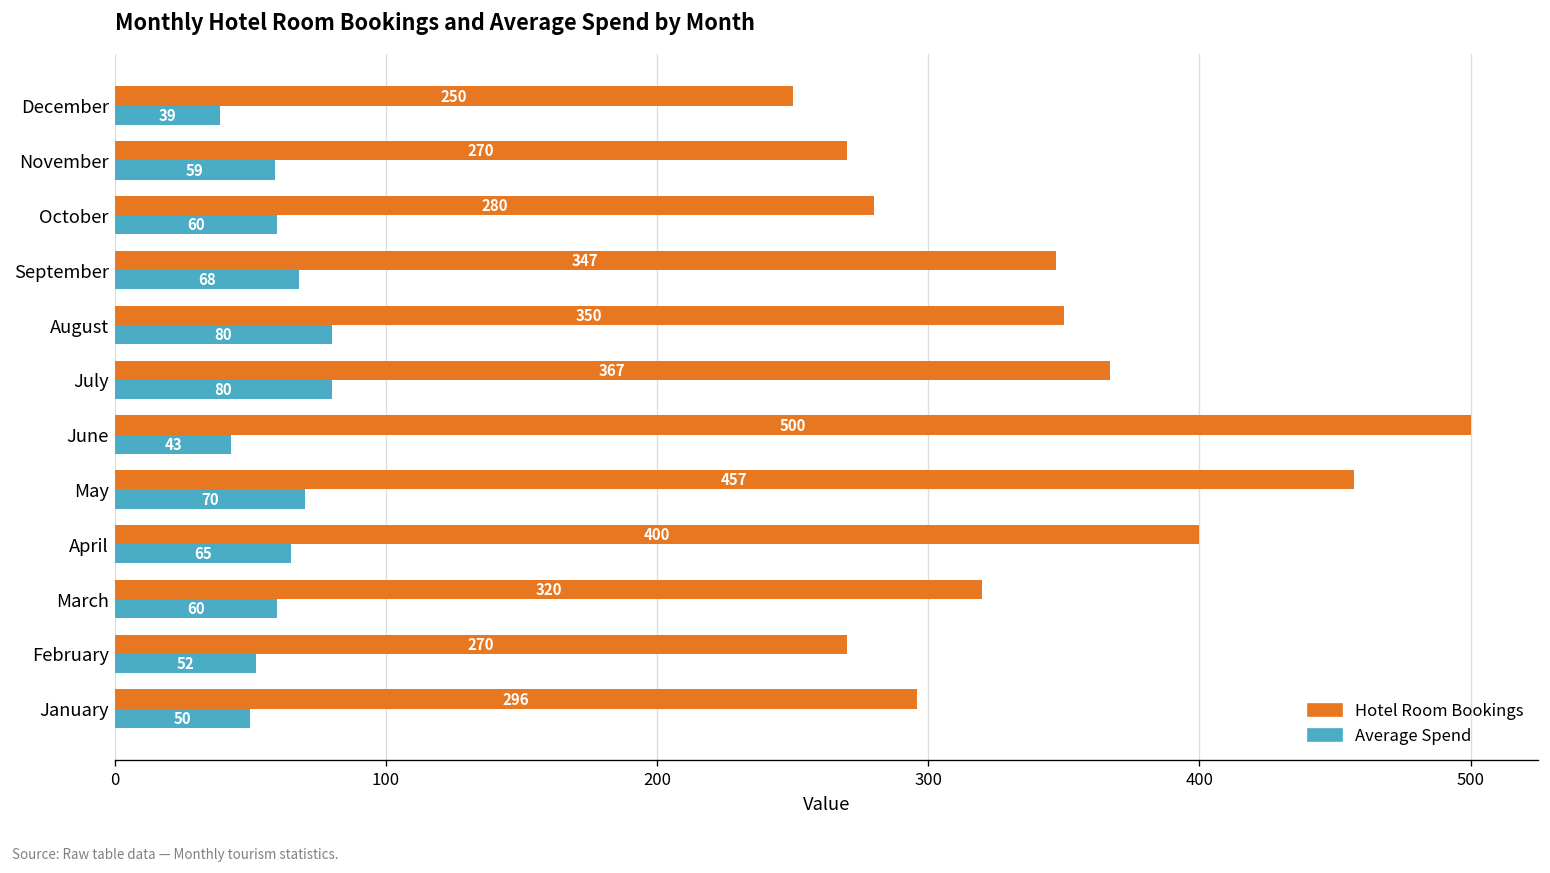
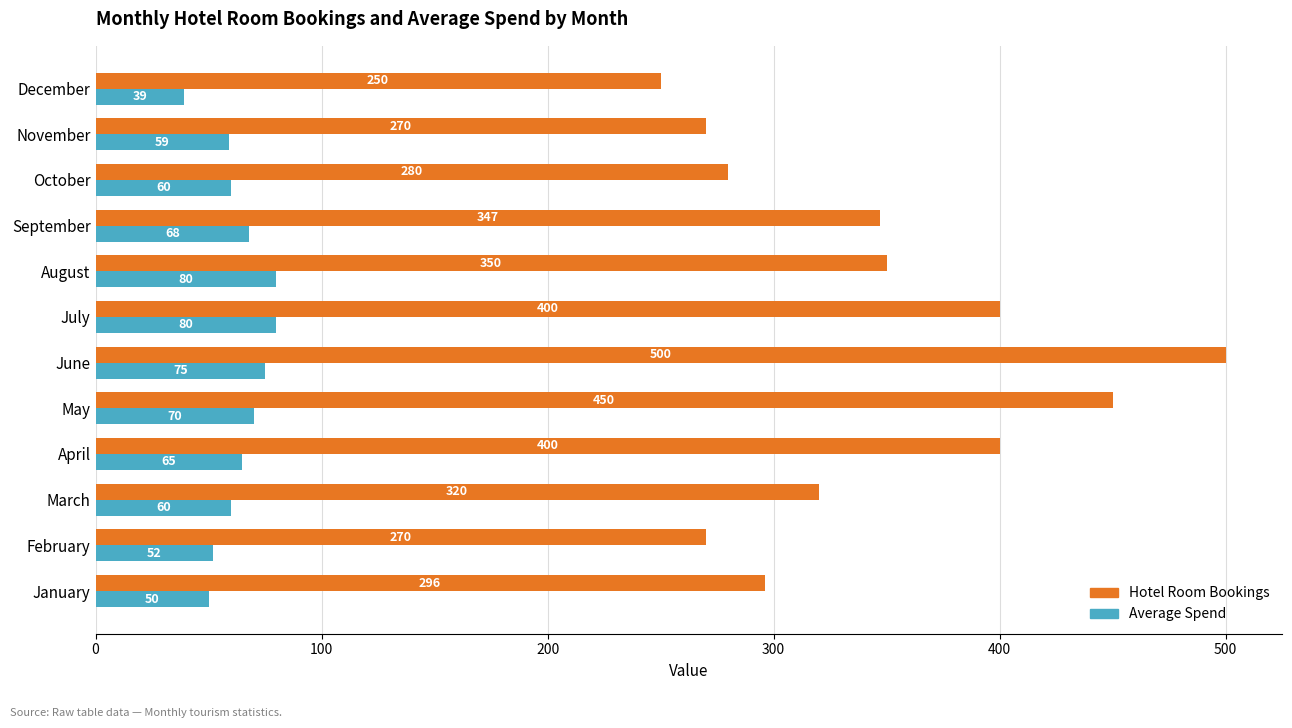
  {
    "Hotel Room Bookings": {
      "December": 250,
      "November": 270,
      "October": 280,
      "September": 347,
      "August": 350,
-     "July": 367,
+     "July": 400,
      "June": 500,
-     "May": 457,
+     "May": 450,
      "April": 400,
      "March": 320,
      "February": 270,
      "January": 296
    },
    "Average Spend": {
      "December": 39,
      "November": 59,
      "October": 60,
      "September": 68,
      "August": 80,
      "July": 80,
-     "June": 43,
+     "June": 75,
      "May": 70,
      "April": 65,
      "March": 60,
      "February": 52,
      "January": 50
    }
  }
